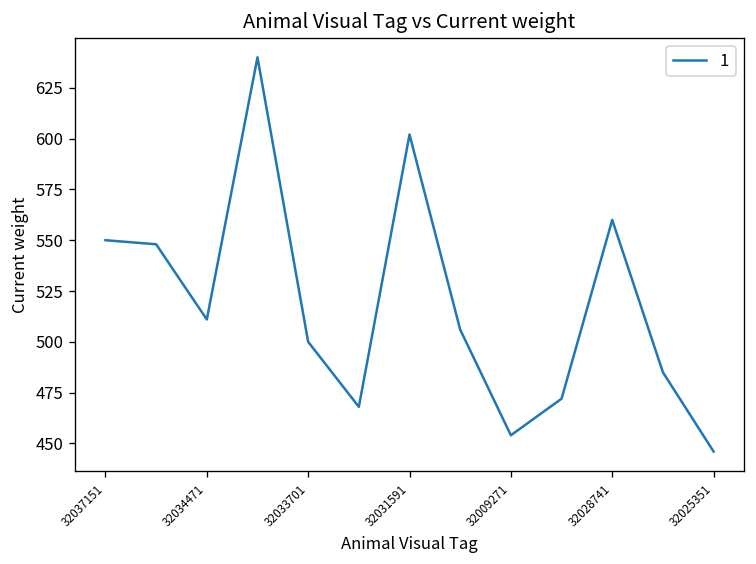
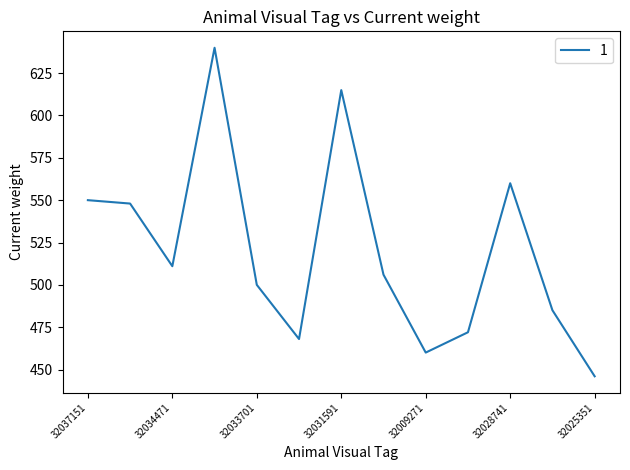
  {
    "32037151": 550,
    "32034471": 511,
    "32033701": 500,
-   "32031591": 602,
-   "32009271": 454,
+   "32031591": 615,
+   "32009271": 460,
    "32028741": 560,
    "32025351": 446
  }
